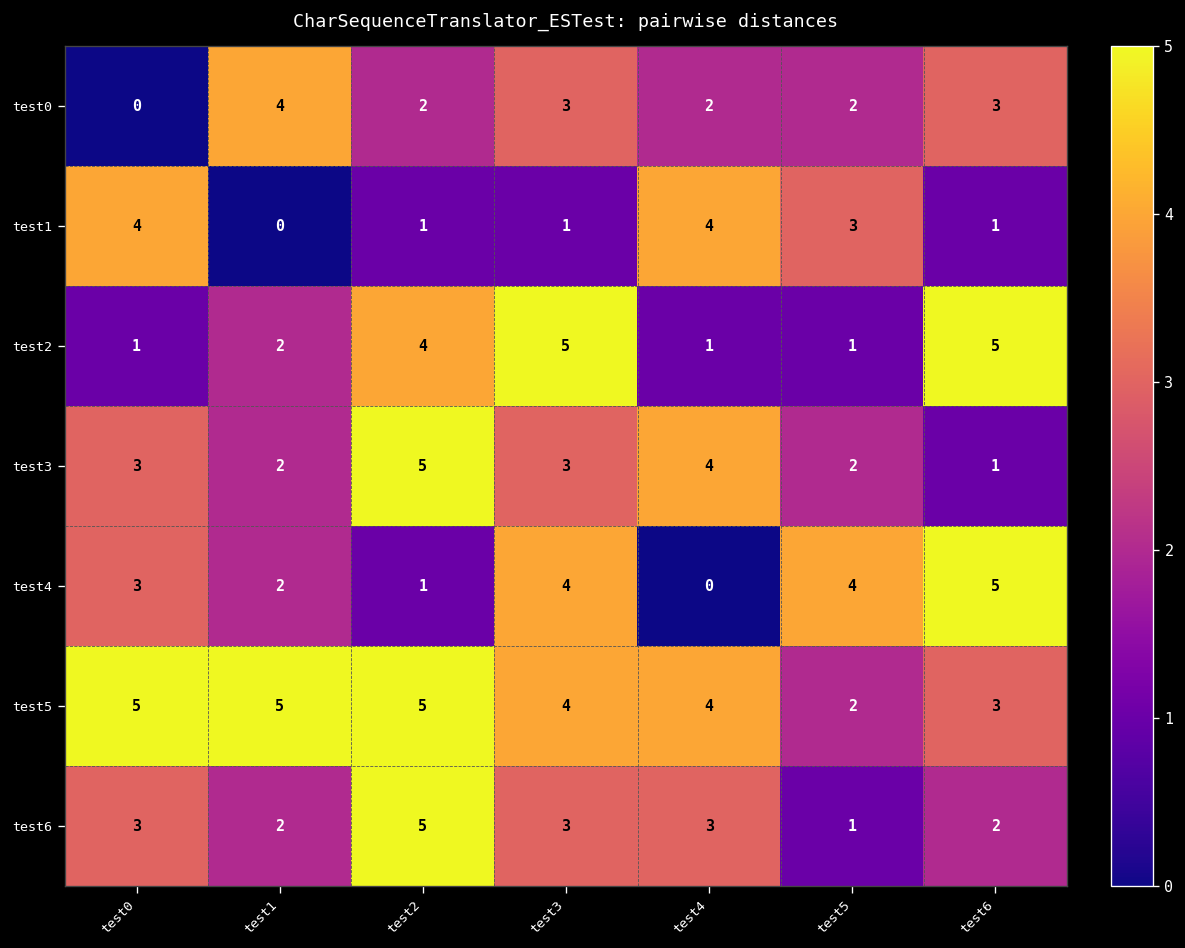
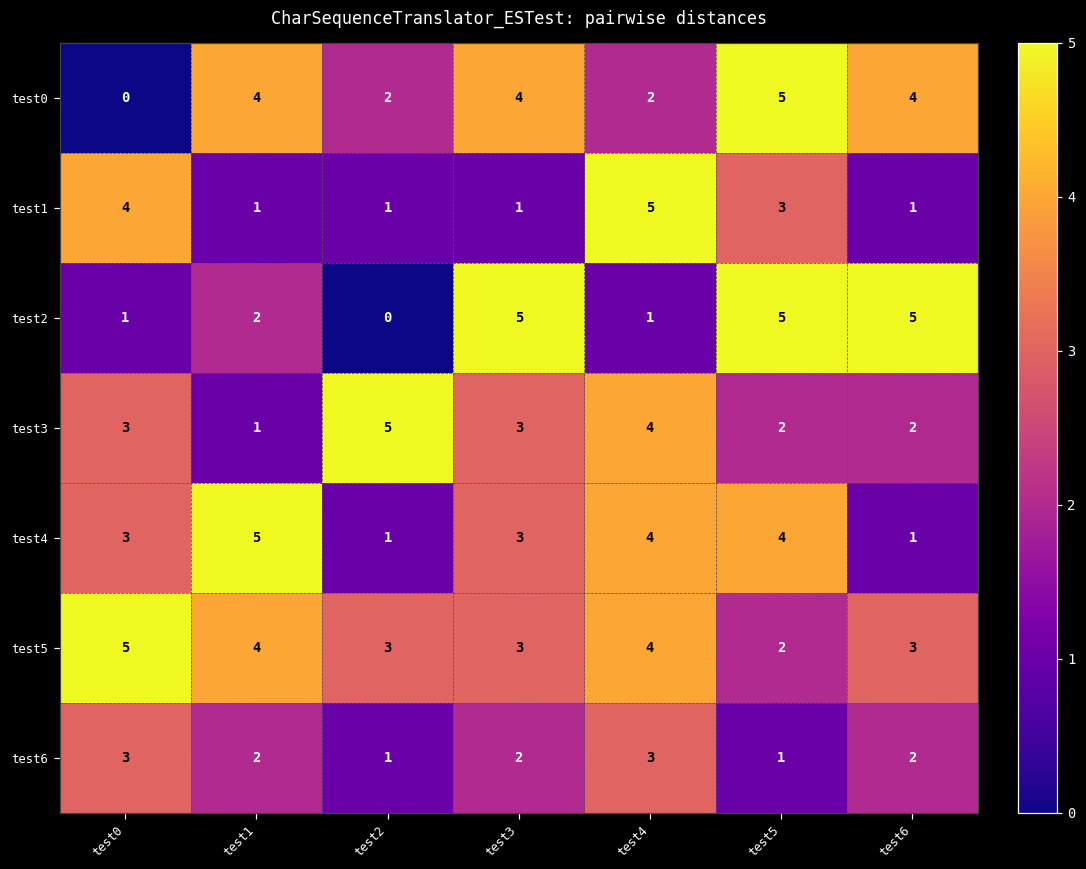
  {
    "test0": {
      "test0": 0,
      "test1": 4,
      "test2": 2,
-     "test3": 3,
+     "test3": 4,
      "test4": 2,
-     "test5": 2,
-     "test6": 3
+     "test5": 5,
+     "test6": 4
    },
    "test1": {
      "test0": 4,
-     "test1": 0,
+     "test1": 1,
      "test2": 1,
      "test3": 1,
-     "test4": 4,
+     "test4": 5,
      "test5": 3,
      "test6": 1
    },
    "test2": {
      "test0": 1,
      "test1": 2,
-     "test2": 4,
+     "test2": 0,
      "test3": 5,
      "test4": 1,
-     "test5": 1,
+     "test5": 5,
      "test6": 5
    },
    "test3": {
      "test0": 3,
-     "test1": 2,
+     "test1": 1,
      "test2": 5,
      "test3": 3,
      "test4": 4,
      "test5": 2,
-     "test6": 1
+     "test6": 2
    },
    "test4": {
      "test0": 3,
-     "test1": 2,
+     "test1": 5,
      "test2": 1,
-     "test3": 4,
-     "test4": 0,
+     "test3": 3,
+     "test4": 4,
      "test5": 4,
-     "test6": 5
+     "test6": 1
    },
    "test5": {
      "test0": 5,
-     "test1": 5,
-     "test2": 5,
-     "test3": 4,
+     "test1": 4,
+     "test2": 3,
+     "test3": 3,
      "test4": 4,
      "test5": 2,
      "test6": 3
    },
    "test6": {
      "test0": 3,
      "test1": 2,
-     "test2": 5,
-     "test3": 3,
+     "test2": 1,
+     "test3": 2,
      "test4": 3,
      "test5": 1,
      "test6": 2
    }
  }
